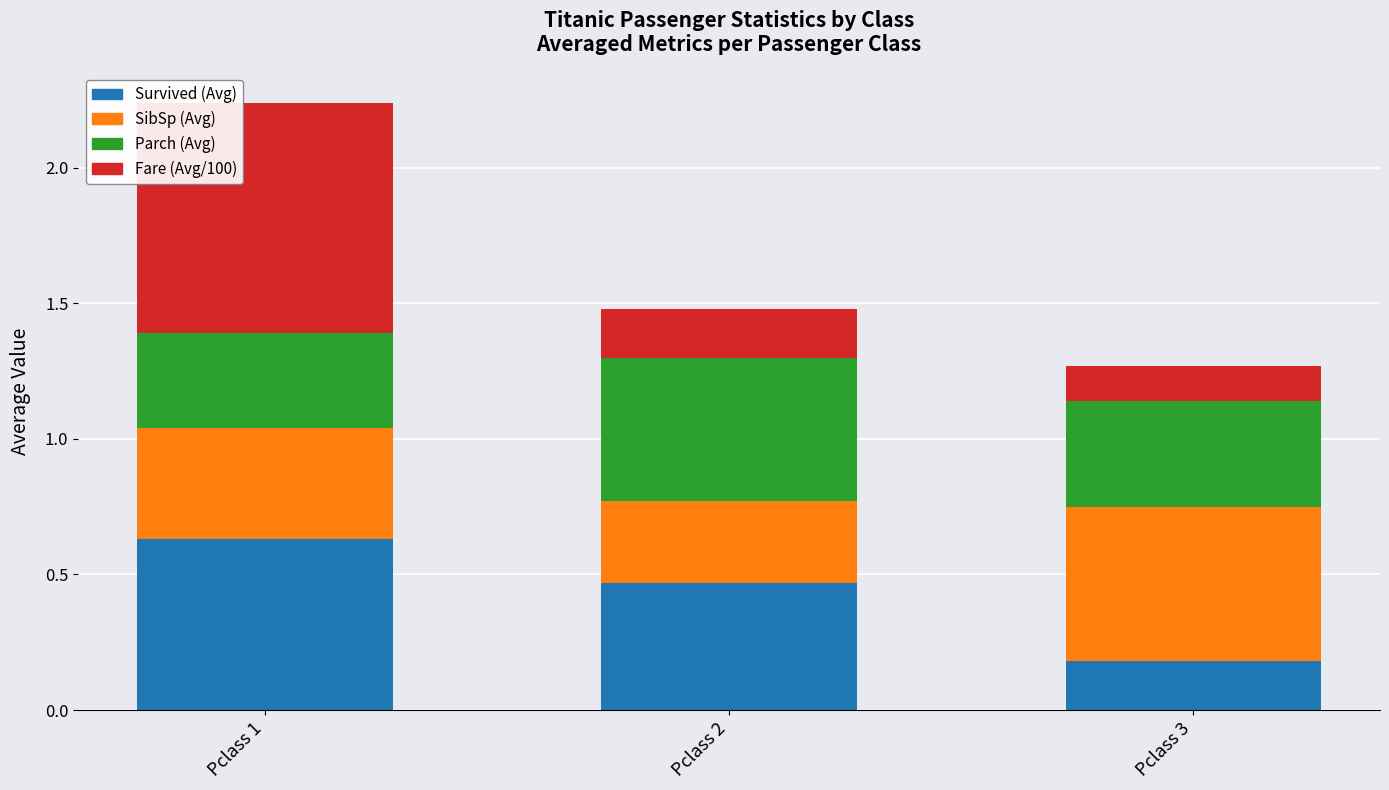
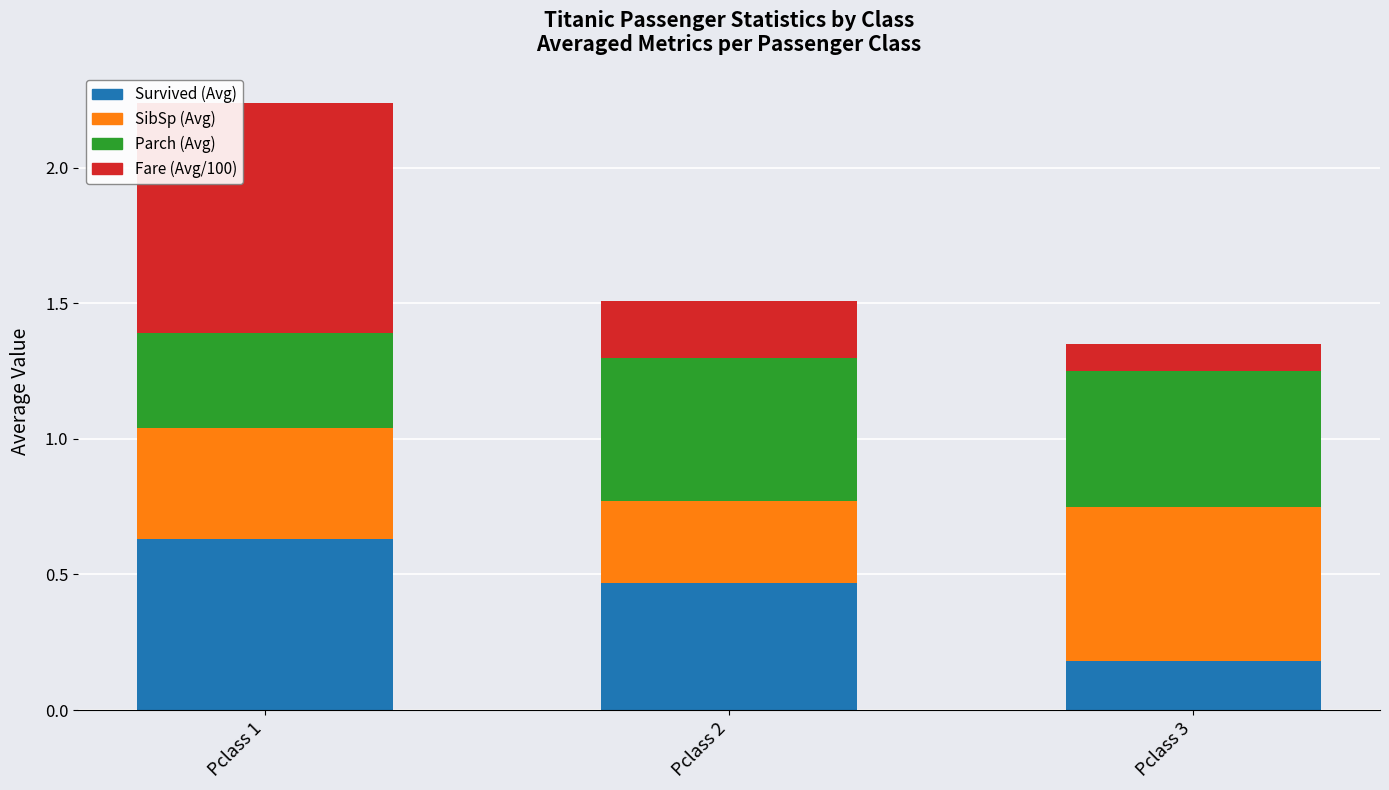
  {
    "Survived (Avg)": {
      "Pclass 1": 0.63,
      "Pclass 2": 0.47,
      "Pclass 3": 0.18
    },
    "SibSp (Avg)": {
      "Pclass 1": 0.41,
      "Pclass 2": 0.30,
      "Pclass 3": 0.57
    },
    "Parch (Avg)": {
      "Pclass 1": 0.35,
      "Pclass 2": 0.53,
-     "Pclass 3": 0.39
+     "Pclass 3": 0.50
    },
    "Fare (Avg/100)": {
      "Pclass 1": 0.85,
-     "Pclass 2": 0.18,
-     "Pclass 3": 0.13
+     "Pclass 2": 0.21,
+     "Pclass 3": 0.10
    }
  }
